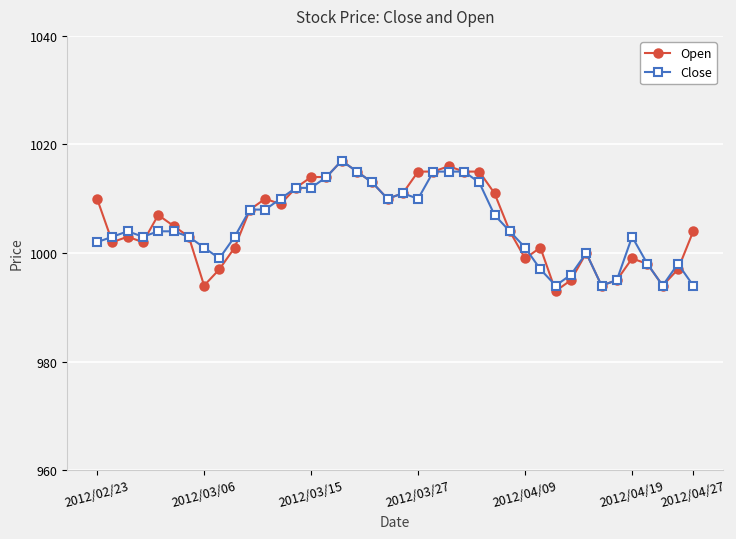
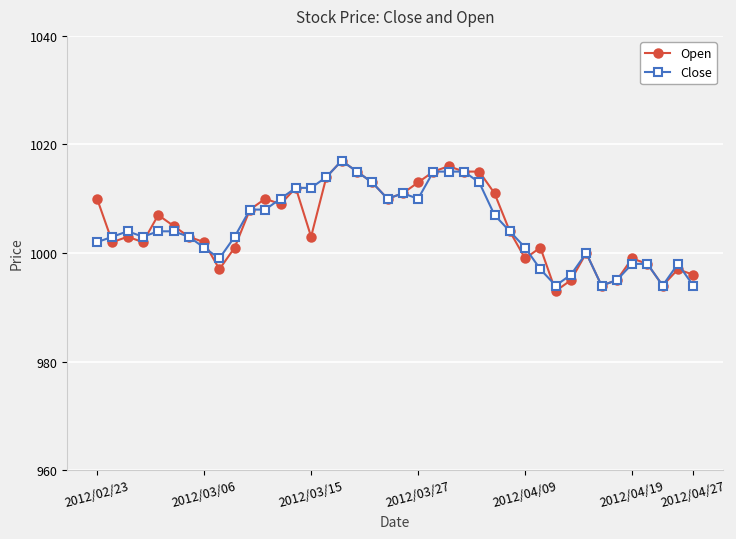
  {
    "Open": {
      "2012/02/23": 1010,
-     "2012/03/06": 994,
-     "2012/03/15": 1014,
-     "2012/03/27": 1015,
+     "2012/03/06": 1002,
+     "2012/03/15": 1003,
+     "2012/03/27": 1013,
      "2012/04/09": 999,
      "2012/04/19": 999,
-     "2012/04/27": 1004
+     "2012/04/27": 996
    },
    "Close": {
      "2012/02/23": 1002,
      "2012/03/06": 1001,
      "2012/03/15": 1012,
      "2012/03/27": 1010,
      "2012/04/09": 1001,
-     "2012/04/19": 1003,
+     "2012/04/19": 998,
      "2012/04/27": 994
    }
  }
